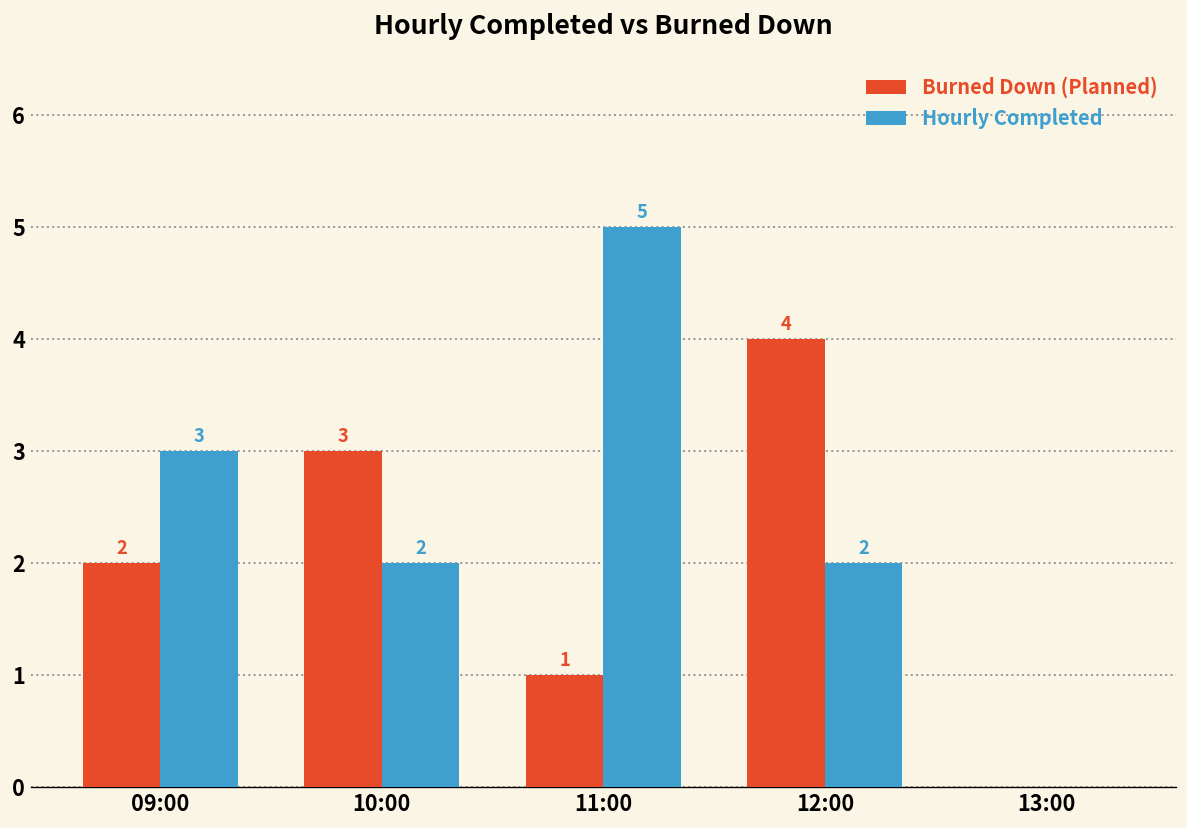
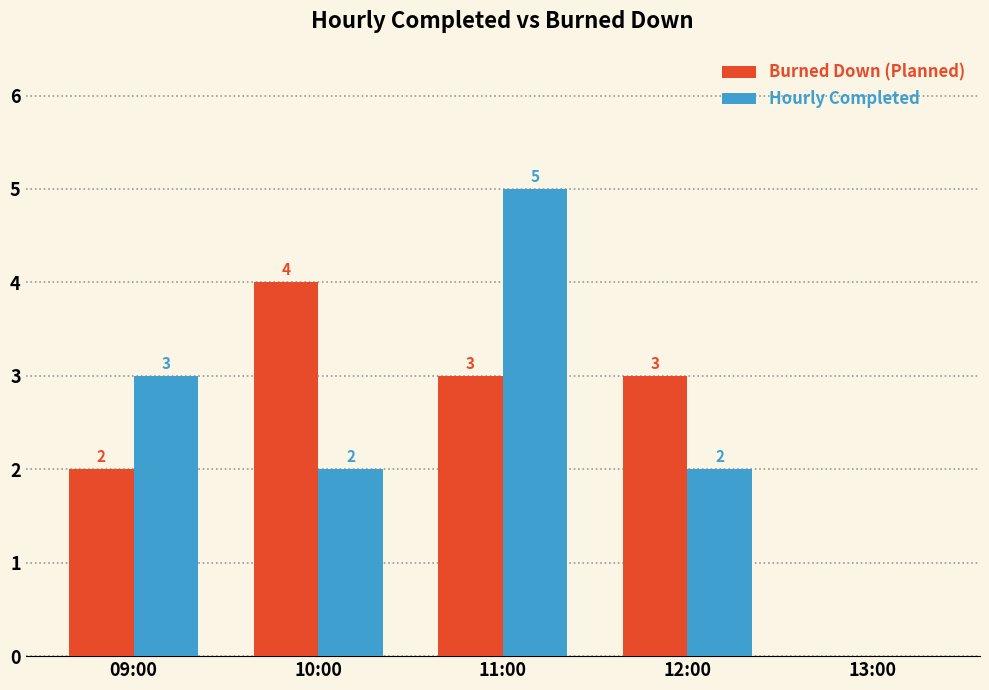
  {
    "Burned Down (Planned)": {
      "09:00": 2,
-     "10:00": 3,
-     "11:00": 1,
-     "12:00": 4
+     "10:00": 4,
+     "11:00": 3,
+     "12:00": 3
    },
    "Hourly Completed": {
      "09:00": 3,
      "10:00": 2,
      "11:00": 5,
      "12:00": 2
    }
  }
